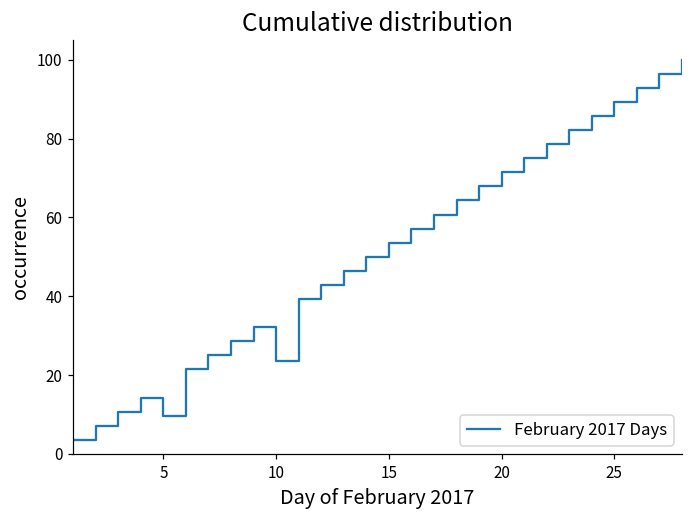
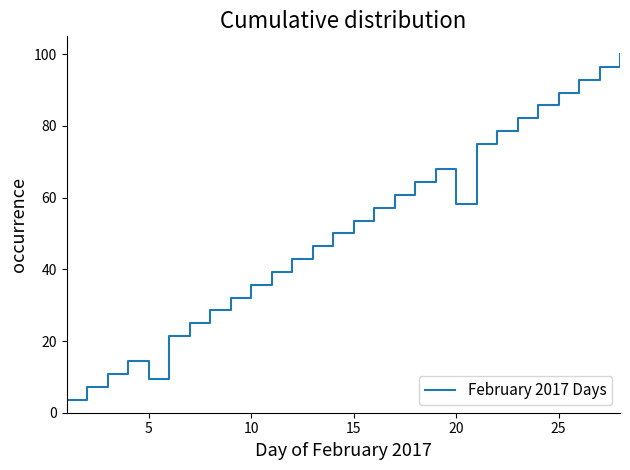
  {
    "5": 10,
-   "10": 23,
+   "10": 36,
    "15": 54,
-   "20": 71,
+   "20": 58,
    "25": 89
  }
